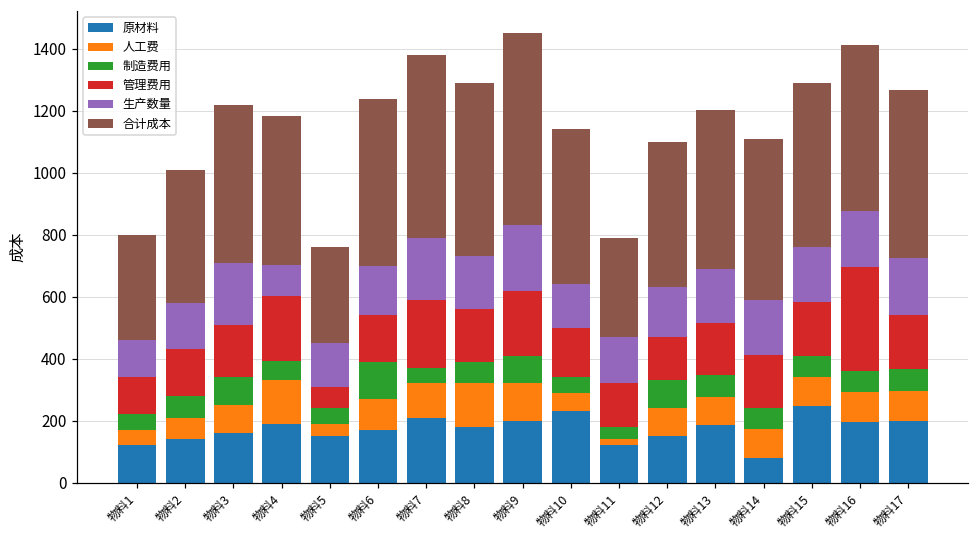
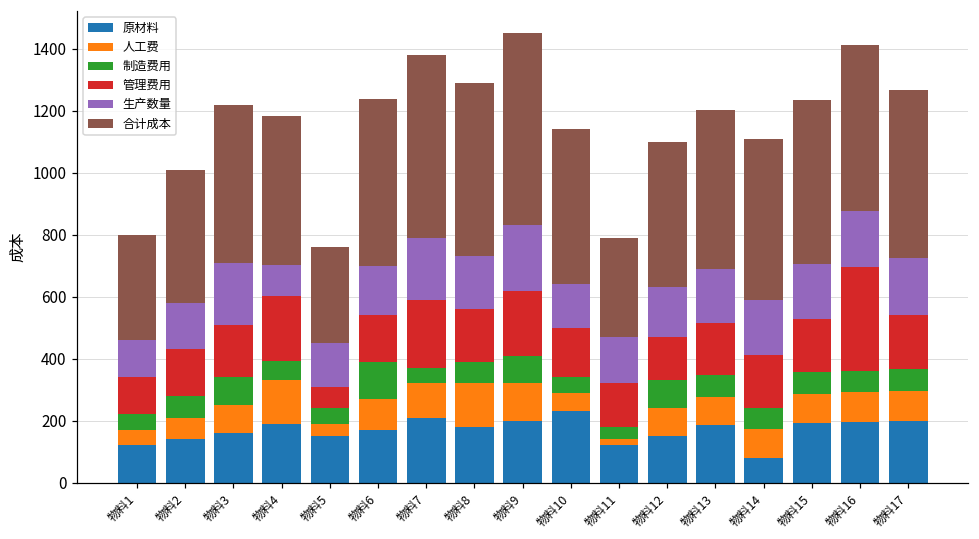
  {
    "原材料": {
      "物料1": 120,
      "物料2": 140,
      "物料3": 160,
      "物料4": 190,
      "物料5": 150,
      "物料6": 170,
      "物料7": 210,
      "物料8": 180,
      "物料9": 200,
      "物料10": 230,
      "物料11": 120,
      "物料12": 150,
      "物料13": 190,
      "物料14": 80,
-     "物料15": 250,
+     "物料15": 190,
      "物料16": 200,
      "物料17": 200
    },
    "人工费": {
      "物料1": 50,
      "物料2": 70,
      "物料3": 90,
      "物料4": 140,
      "物料5": 40,
      "物料6": 100,
      "物料7": 110,
      "物料8": 140,
      "物料9": 120,
      "物料10": 60,
      "物料11": 20,
      "物料12": 90,
      "物料13": 90,
      "物料14": 90,
      "物料15": 90,
      "物料16": 100,
      "物料17": 100
    },
    "制造费用": {
      "物料1": 50,
      "物料2": 70,
      "物料3": 90,
      "物料4": 60,
      "物料5": 50,
      "物料6": 120,
      "物料7": 50,
      "物料8": 70,
      "物料9": 90,
      "物料10": 50,
      "物料11": 40,
      "物料12": 90,
      "物料13": 70,
      "物料14": 70,
      "物料15": 70,
      "物料16": 70,
      "物料17": 70
    },
    "管理费用": {
      "物料1": 120,
      "物料2": 150,
      "物料3": 170,
      "物料4": 210,
      "物料5": 70,
      "物料6": 150,
      "物料7": 220,
      "物料8": 170,
      "物料9": 210,
      "物料10": 160,
      "物料11": 140,
      "物料12": 140,
      "物料13": 170,
      "物料14": 170,
      "物料15": 170,
      "物料16": 330,
      "物料17": 170
    },
    "生产数量": {
      "物料1": 120,
      "物料2": 150,
      "物料3": 200,
      "物料4": 100,
      "物料5": 140,
      "物料6": 160,
      "物料7": 200,
      "物料8": 170,
      "物料9": 210,
      "物料10": 140,
      "物料11": 150,
      "物料12": 160,
      "物料13": 170,
      "物料14": 180,
      "物料15": 180,
      "物料16": 180,
      "物料17": 180
    },
    "合计成本": {
      "物料1": 340,
      "物料2": 430,
      "物料3": 510,
      "物料4": 480,
      "物料5": 310,
      "物料6": 540,
      "物料7": 590,
      "物料8": 560,
      "物料9": 620,
      "物料10": 500,
      "物料11": 320,
      "物料12": 470,
      "物料13": 520,
      "物料14": 520,
      "物料15": 530,
      "物料16": 530,
      "物料17": 540
    }
  }
